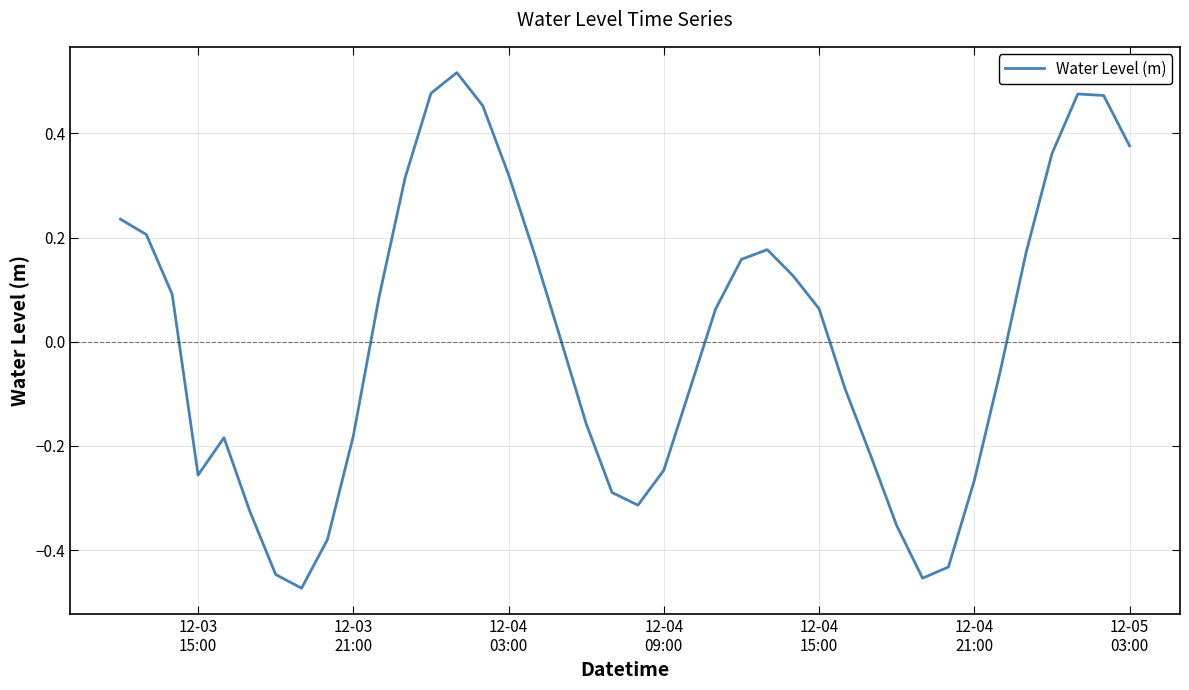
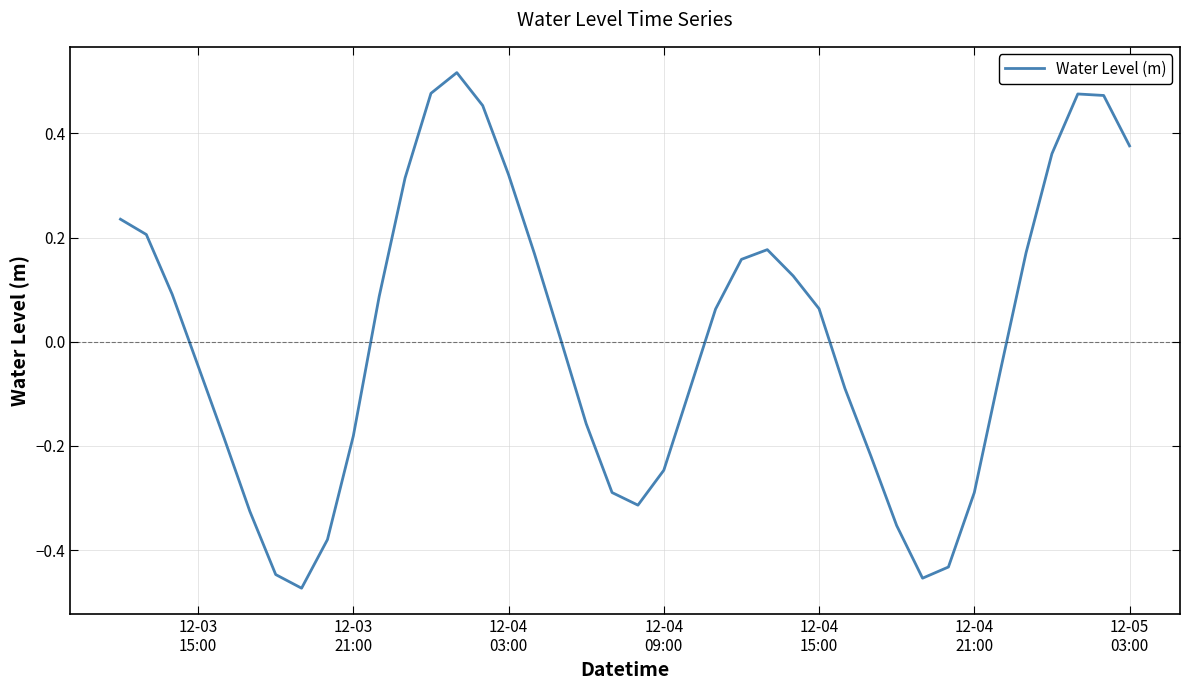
  {
-   "12-03 15:00": -0.26,
+   "12-03 15:00": -0.05,
    "12-03 21:00": -0.18,
    "12-04 03:00": 0.32,
    "12-04 09:00": -0.25,
    "12-04 15:00": 0.06,
-   "12-04 21:00": -0.27,
+   "12-04 21:00": -0.29,
    "12-05 03:00": 0.38
  }
